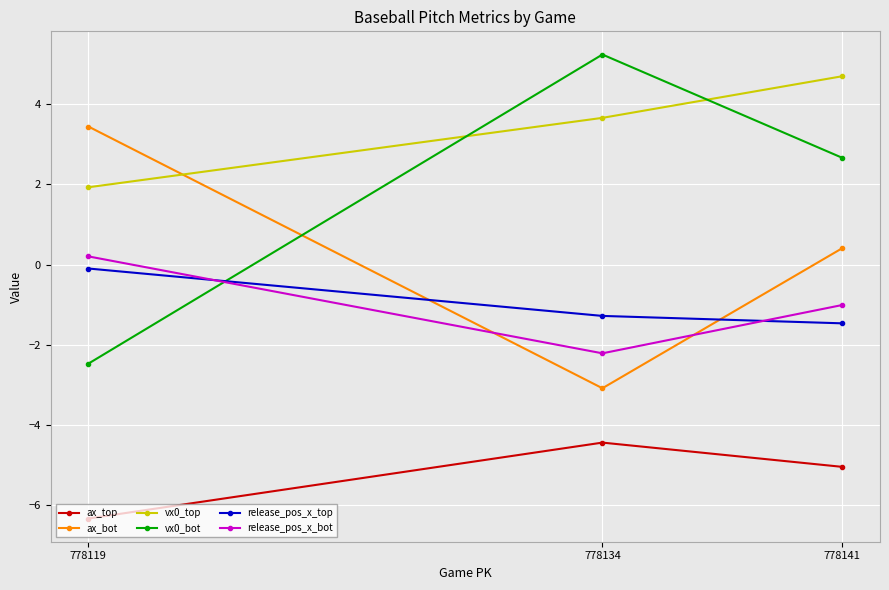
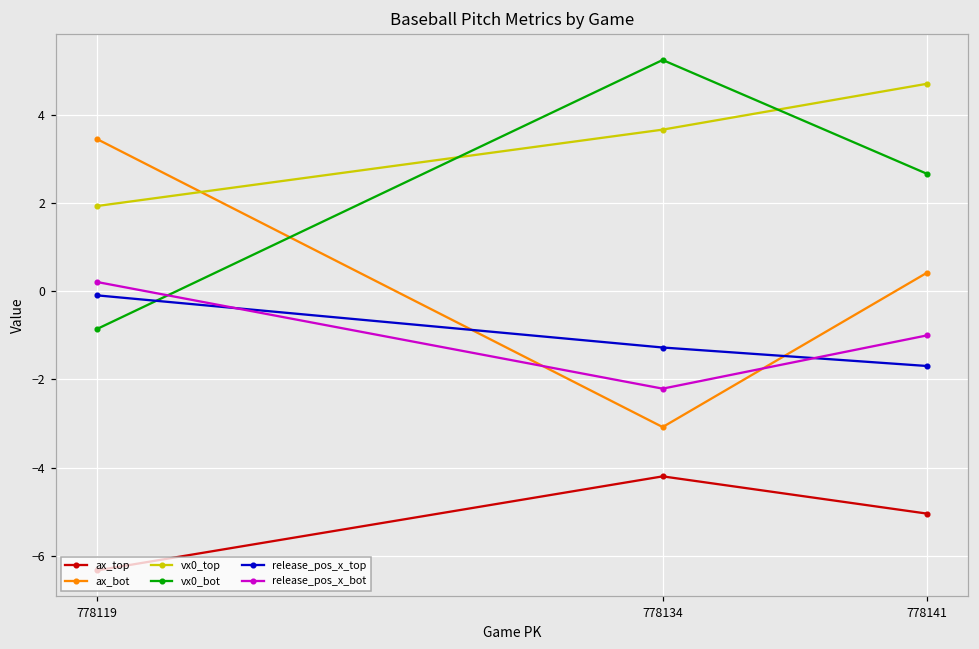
  {
    "ax_top": {
-     "778134": -4.4,
+     "778134": -4.2,
      "778141": -5.0
    },
    "ax_bot": {
      "778119": 3.4,
      "778134": -3.1,
      "778141": 0.4
    },
    "vx0_top": {
      "778119": 1.9,
      "778134": 3.7,
      "778141": 4.7
    },
    "vx0_bot": {
-     "778119": -2.5,
+     "778119": -0.9,
      "778134": 5.2,
      "778141": 2.7
    },
    "release_pos_x_top": {
      "778119": -0.1,
      "778134": -1.3,
-     "778141": -1.5
+     "778141": -1.7
    },
    "release_pos_x_bot": {
      "778119": 0.2,
      "778134": -2.2,
      "778141": -1.0
    }
  }
